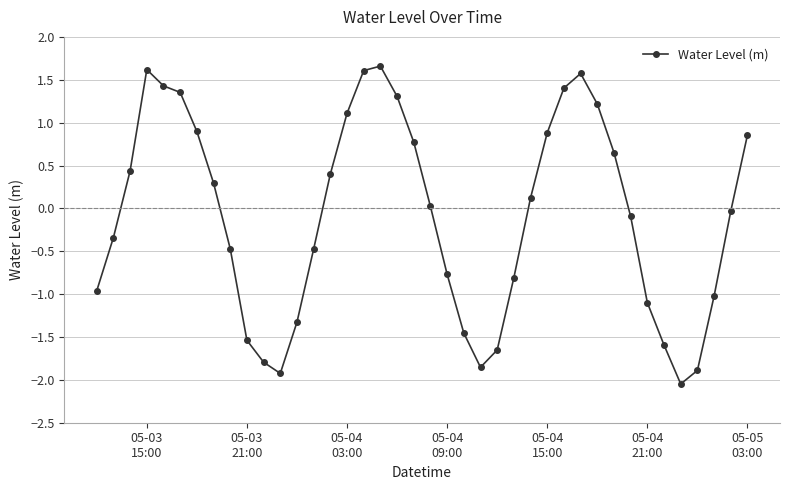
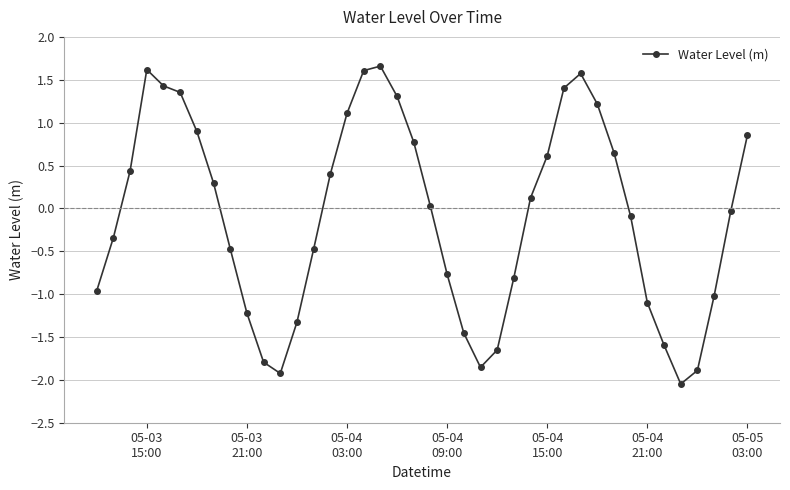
  {
    "05-03 15:00": 1.6,
-   "05-03 21:00": -1.5,
+   "05-03 21:00": -1.2,
    "05-04 03:00": 1.1,
    "05-04 09:00": -0.8,
-   "05-04 15:00": 0.9,
+   "05-04 15:00": 0.6,
    "05-04 21:00": -1.1,
    "05-05 03:00": 0.9
  }
